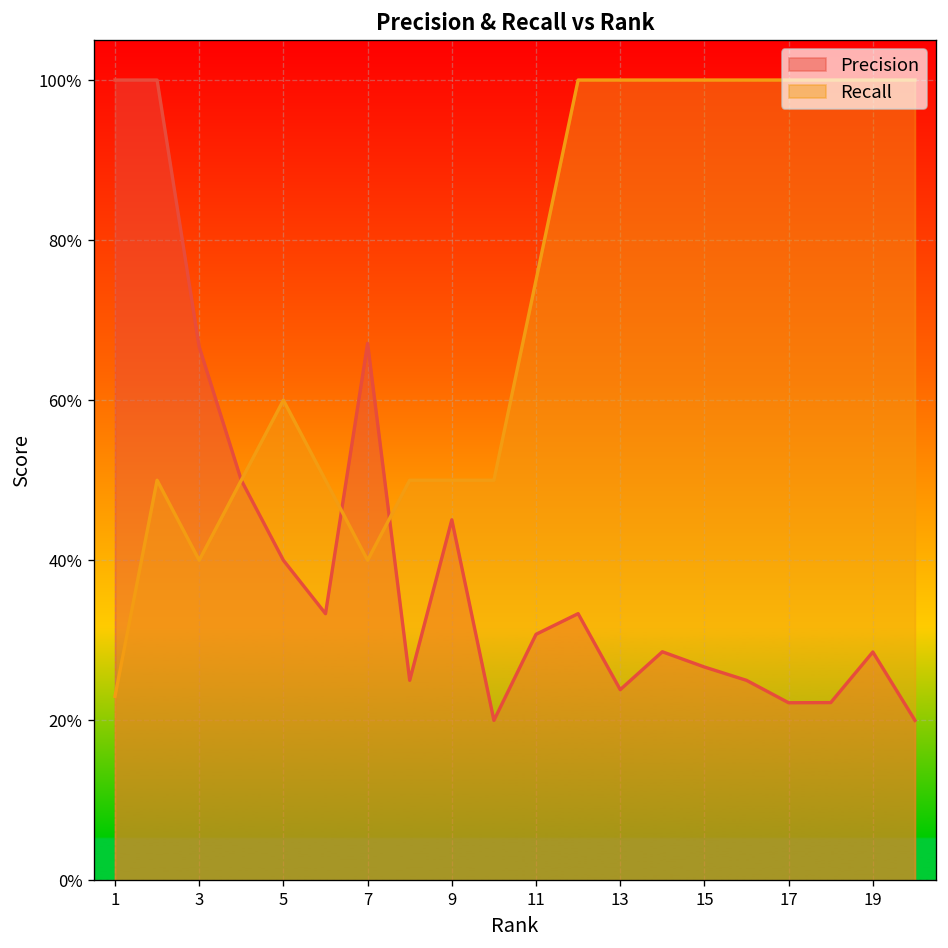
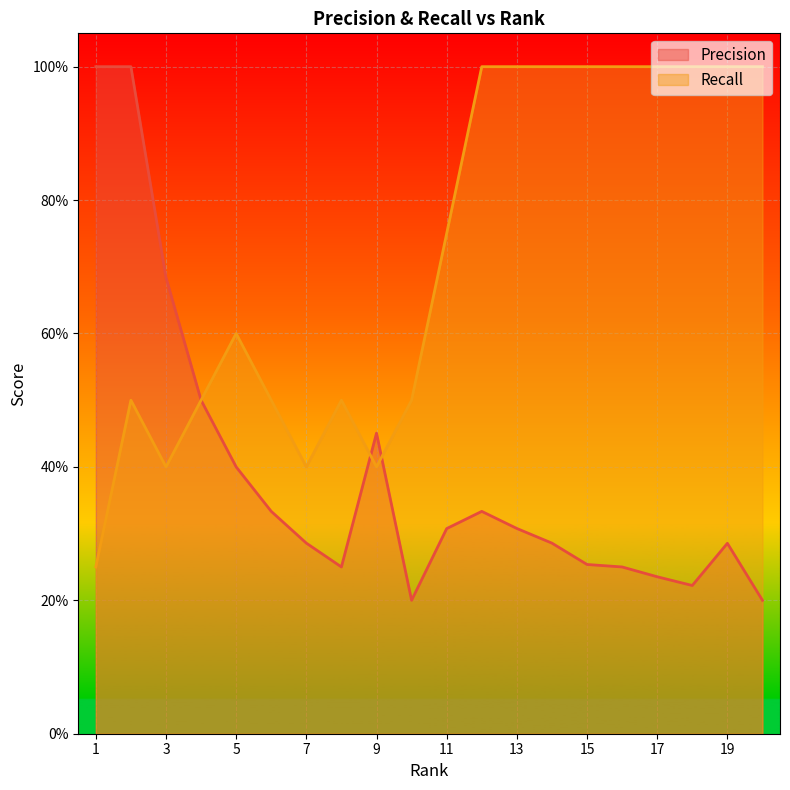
  {
    "Precision": {
      "1": "100%",
-     "3": "67%",
+     "3": "68%",
      "5": "40%",
-     "7": "67%",
+     "7": "29%",
      "9": "45%",
      "11": "31%",
-     "13": "24%",
-     "15": "27%",
-     "17": "22%",
+     "13": "31%",
+     "15": "25%",
+     "17": "24%",
      "19": "29%"
    },
    "Recall": {
-     "1": "23%",
+     "1": "25%",
      "3": "40%",
      "5": "60%",
      "7": "40%",
-     "9": "50%",
+     "9": "40%",
      "11": "75%",
      "13": "100%",
      "15": "100%"
    }
  }
